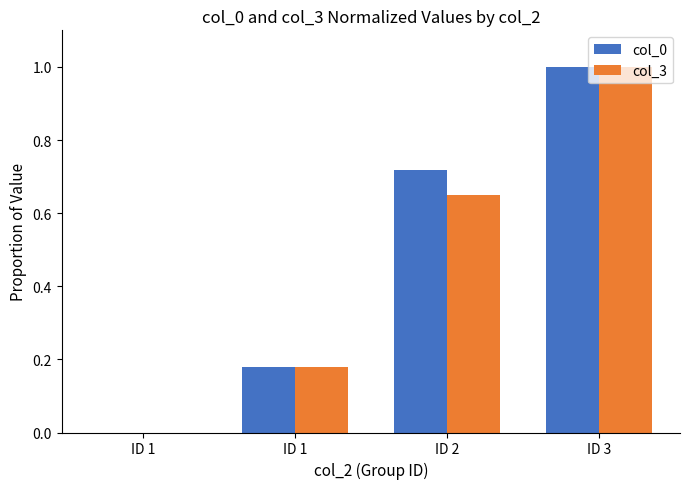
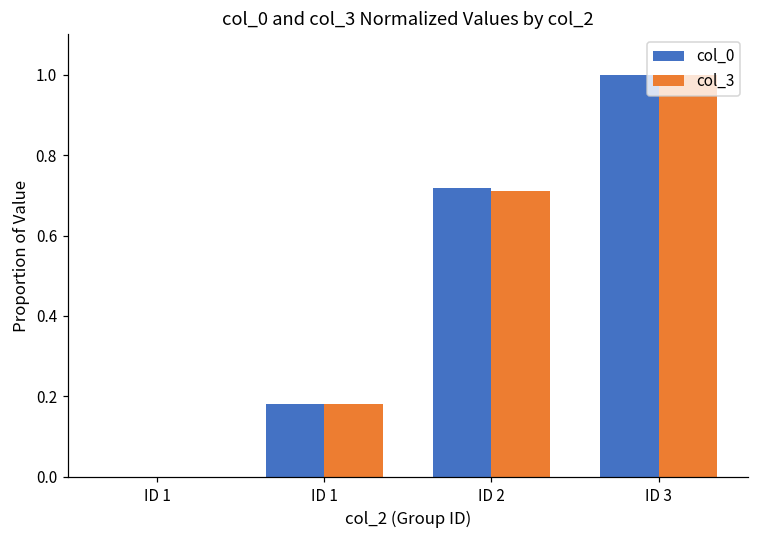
  {
    "col_0": {
      "ID 2": 0.72,
      "ID 3": 1.00
    },
    "col_3": {
-     "ID 2": 0.65
+     "ID 2": 0.71
    }
  }
